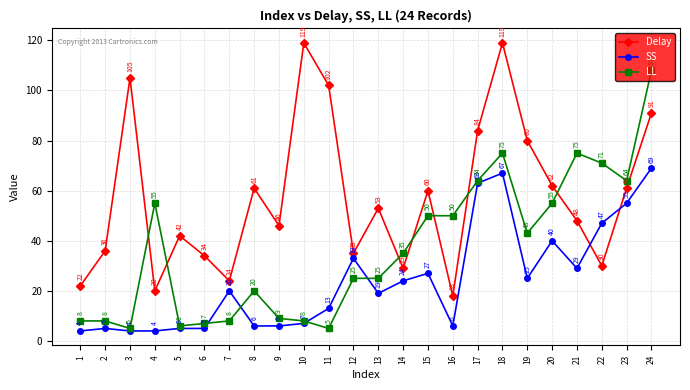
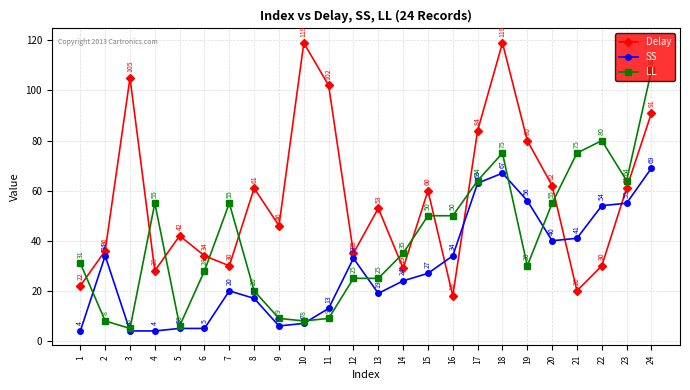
  {
    "Delay": {
      "1": 22,
      "2": 36,
      "3": 105,
-     "4": 20,
+     "4": 28,
      "5": 42,
      "6": 34,
-     "7": 24,
+     "7": 30,
      "8": 61,
      "9": 46,
      "10": 119,
      "11": 102,
      "13": 53,
      "15": 60,
      "16": 18,
      "17": 84,
      "18": 119,
      "19": 80,
      "20": 62,
-     "21": 48,
+     "21": 20,
      "22": 30,
      "24": 91
    },
    "SS": {
-     "2": 5,
+     "2": 34,
      "4": 4,
-     "8": 6,
+     "8": 17,
      "11": 13,
      "15": 27,
-     "16": 6,
+     "16": 34,
      "18": 67,
-     "19": 25,
+     "19": 56,
      "20": 40,
-     "21": 29,
-     "22": 47,
+     "21": 41,
+     "22": 54,
      "24": 69
    },
    "LL": {
-     "1": 8,
+     "1": 31,
      "2": 8,
      "4": 55,
-     "6": 7,
-     "7": 8,
+     "6": 28,
+     "7": 55,
      "8": 20,
      "9": 9,
-     "11": 5,
+     "11": 9,
      "12": 25,
      "13": 25,
      "14": 35,
      "15": 50,
      "16": 50,
      "18": 75,
-     "19": 43,
+     "19": 30,
      "20": 55,
      "21": 75,
-     "22": 71,
+     "22": 80,
      "23": 64
    }
  }
